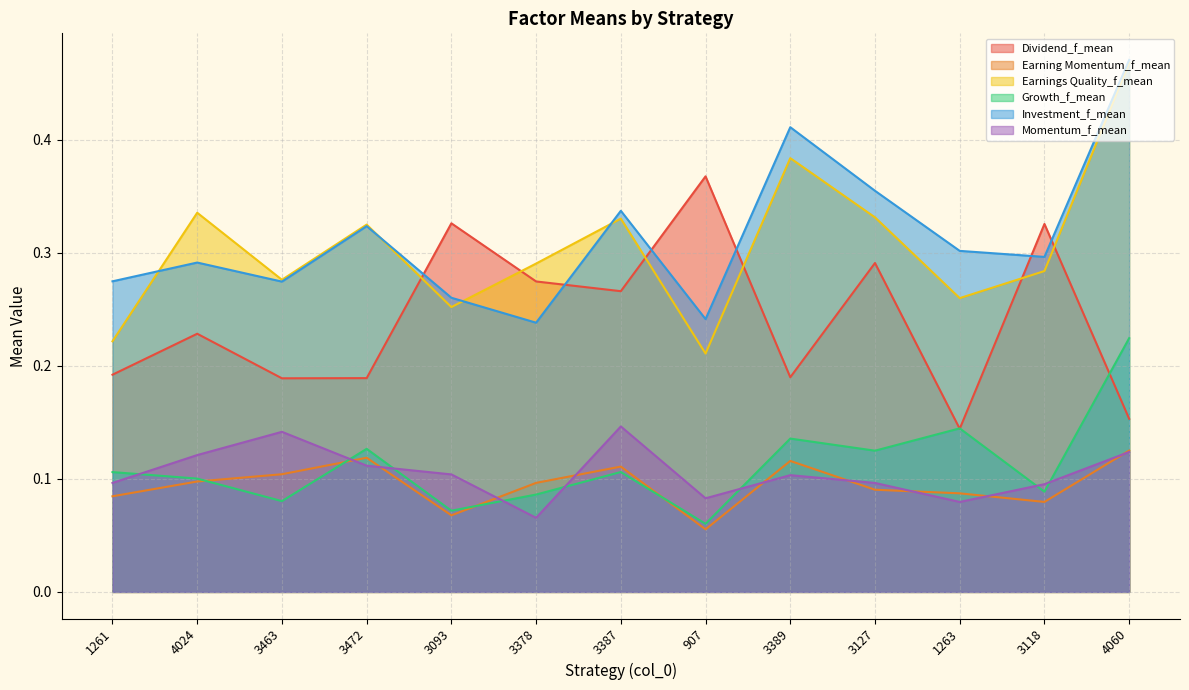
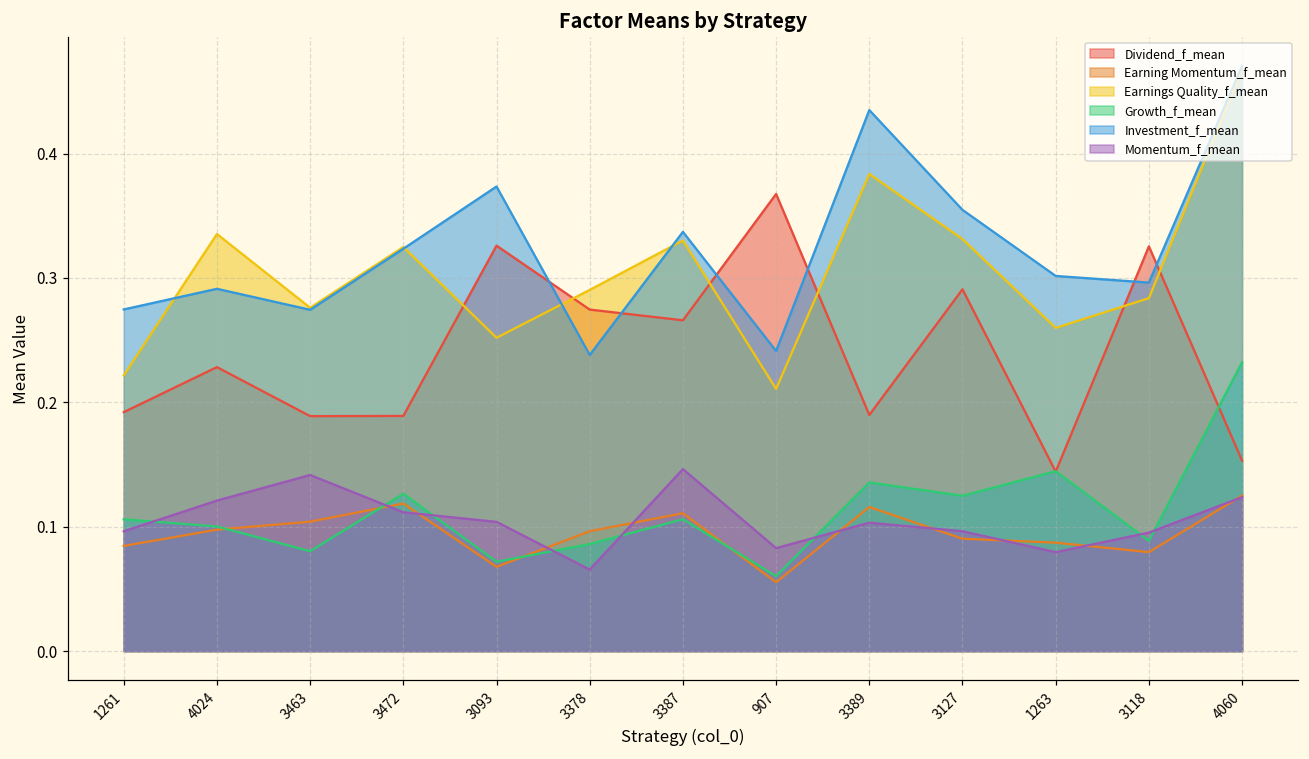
  {
    "Growth_f_mean": {
      "1261": 0.106,
      "4024": 0.100,
      "3463": 0.080,
      "3472": 0.127,
      "3093": 0.072,
      "3378": 0.086,
      "3387": 0.106,
      "907": 0.060,
      "3389": 0.136,
      "3127": 0.125,
      "3118": 0.089,
-     "4060": 0.224
+     "4060": 0.232
    },
    "Investment_f_mean": {
      "1261": 0.275,
      "4024": 0.291,
-     "3093": 0.260,
+     "3093": 0.374,
      "3378": 0.238,
      "3387": 0.337,
      "907": 0.241,
-     "3389": 0.411,
+     "3389": 0.435,
      "3127": 0.355,
      "1263": 0.302,
      "3118": 0.296
    },
    "Momentum_f_mean": {
      "1261": 0.096,
      "4024": 0.121,
      "3463": 0.142,
      "3472": 0.112,
      "3093": 0.104,
      "3378": 0.066,
      "3387": 0.146,
      "907": 0.083,
      "3389": 0.103,
      "3127": 0.096,
      "1263": 0.080,
      "3118": 0.095
    }
  }
